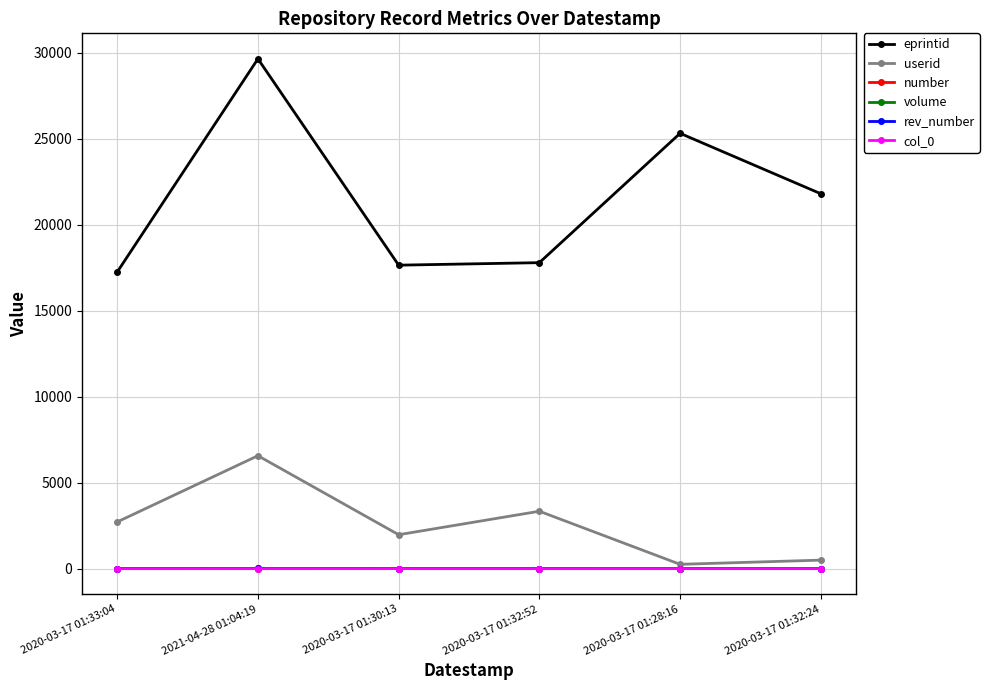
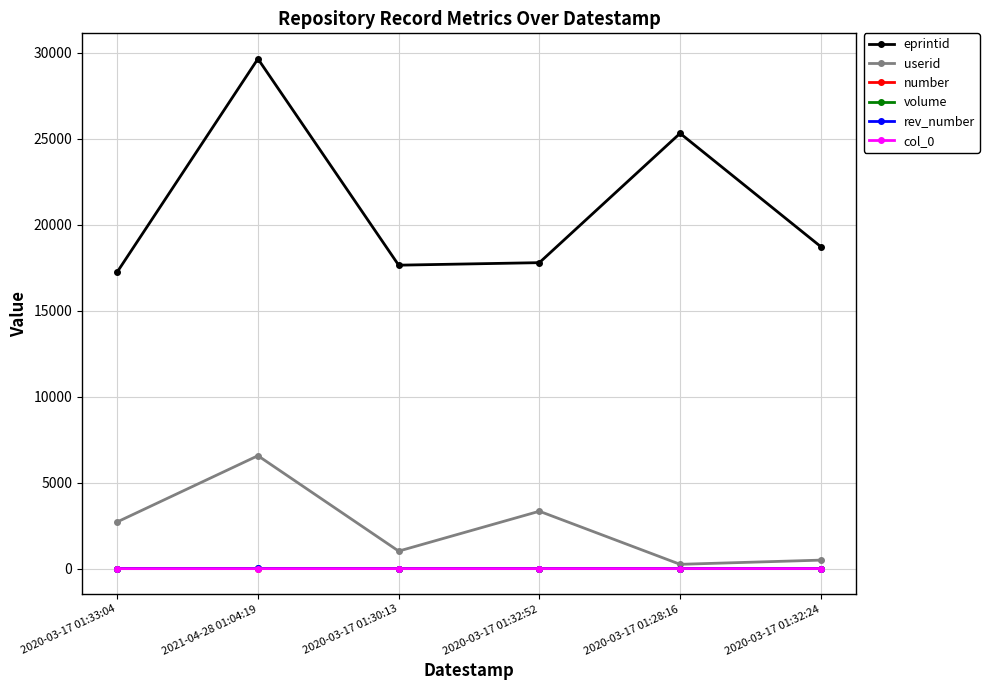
  {
    "eprintid": {
      "2020-03-17 01:33:04": 17200,
      "2021-04-28 01:04:19": 29600,
      "2020-03-17 01:30:13": 17600,
      "2020-03-17 01:32:52": 17800,
      "2020-03-17 01:28:16": 25300,
-     "2020-03-17 01:32:24": 21800
+     "2020-03-17 01:32:24": 18700
    },
    "userid": {
      "2020-03-17 01:33:04": 2700,
      "2021-04-28 01:04:19": 6600,
-     "2020-03-17 01:30:13": 2000,
+     "2020-03-17 01:30:13": 1000,
      "2020-03-17 01:32:52": 3300,
      "2020-03-17 01:28:16": 300,
      "2020-03-17 01:32:24": 500
    }
  }
